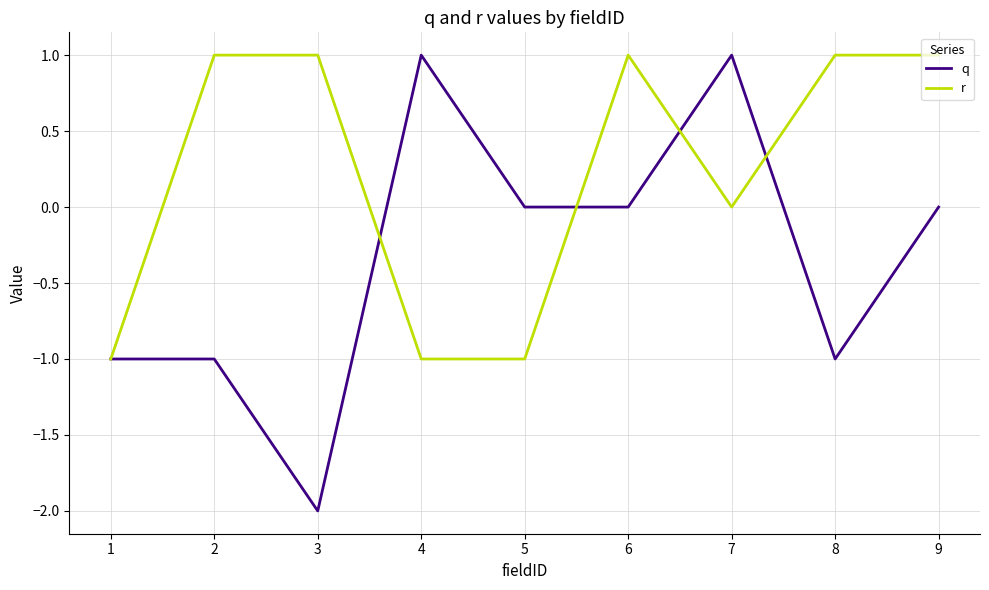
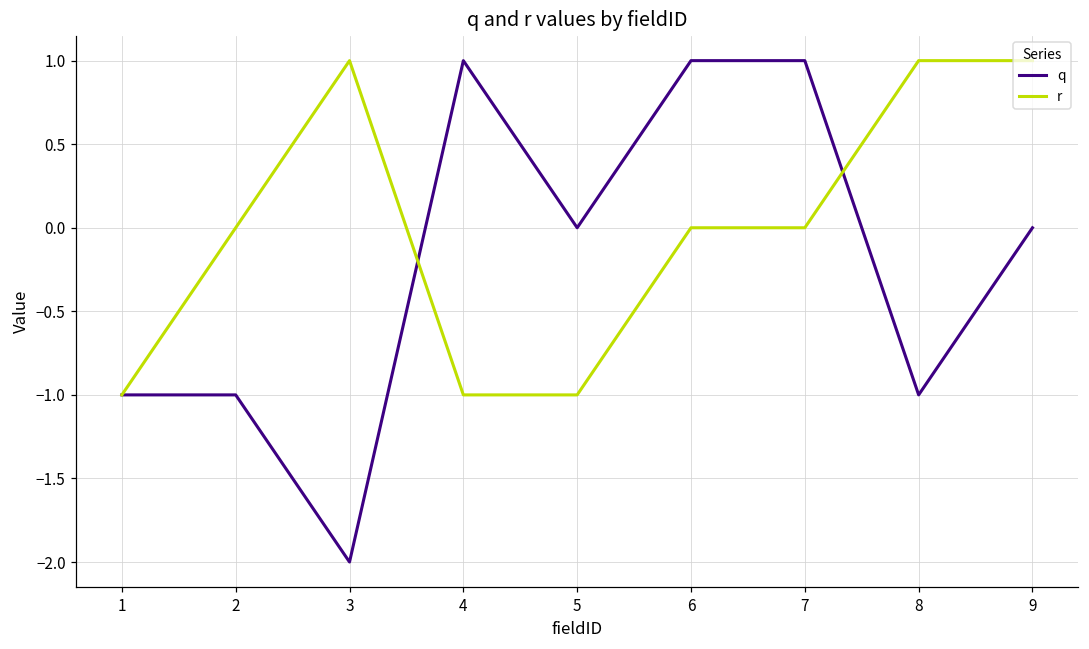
  {
    "q": {
      "2": -1,
      "3": -2,
      "4": 1,
      "5": 0,
-     "6": 0,
+     "6": 1,
      "7": 1,
      "8": -1,
      "9": 0
    },
    "r": {
-     "2": 1,
+     "2": 0,
      "3": 1,
      "4": -1,
      "5": -1,
-     "6": 1,
+     "6": 0,
      "7": 0,
      "8": 1
    }
  }
